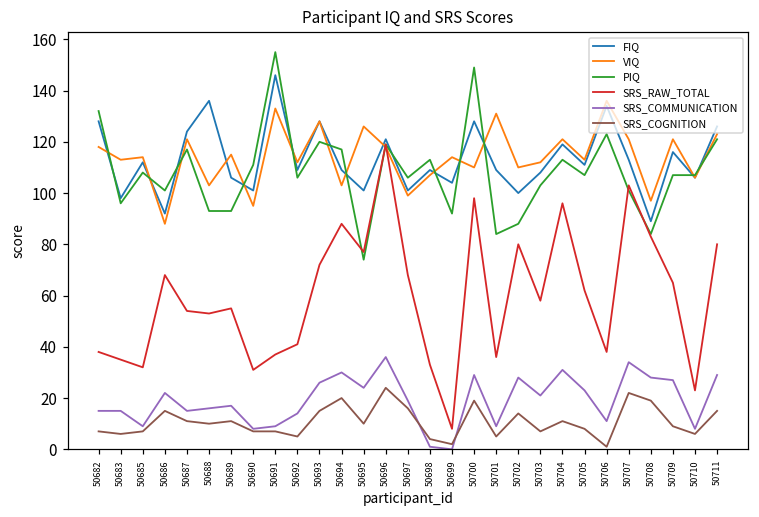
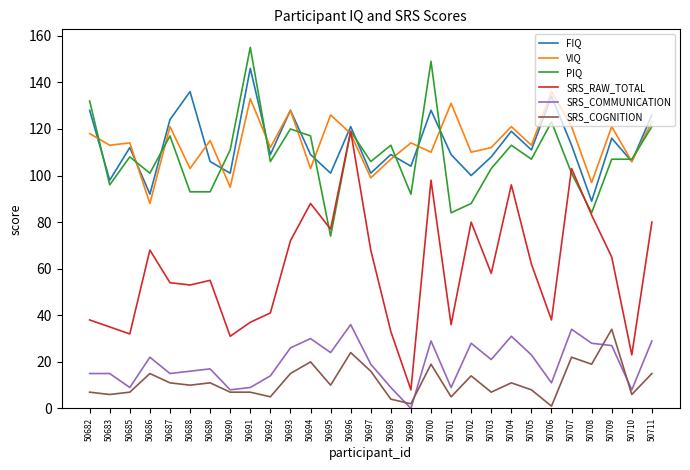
  {
    "FIQ": {
      "50682": 128,
      "50683": 98,
      "50685": 112,
      "50686": 92,
      "50687": 124,
      "50688": 136,
      "50689": 106,
      "50690": 101,
      "50691": 146,
      "50692": 109,
      "50694": 109,
      "50695": 101,
      "50696": 121,
      "50697": 101,
      "50698": 109,
      "50699": 104,
      "50700": 128,
      "50701": 109,
      "50702": 100,
      "50703": 108,
      "50704": 119,
      "50705": 111,
      "50707": 113,
      "50708": 89,
      "50709": 116
    },
    "VIQ": {
      "50682": 118,
      "50683": 113,
      "50685": 114,
      "50686": 88,
      "50687": 121,
      "50688": 103,
      "50689": 115,
      "50690": 95,
      "50691": 133,
      "50692": 112,
      "50694": 103,
      "50695": 126,
      "50697": 99,
      "50698": 107,
      "50699": 114,
      "50700": 110,
      "50701": 131,
      "50702": 110,
      "50703": 112,
      "50704": 121,
      "50705": 113,
      "50707": 121,
      "50708": 97,
      "50709": 121
    },
    "PIQ": {
      "50682": 132,
      "50683": 96,
      "50685": 108,
      "50686": 101,
      "50687": 117,
      "50688": 93,
      "50689": 93,
      "50690": 111,
      "50691": 155,
      "50692": 106,
      "50693": 120,
      "50694": 117,
      "50695": 74,
      "50697": 106,
      "50698": 113,
      "50699": 92,
      "50700": 149,
      "50701": 84,
      "50702": 88,
      "50703": 103,
      "50704": 113,
      "50705": 107,
      "50707": 101,
      "50709": 107,
      "50711": 121
    },
    "SRS_RAW_TOTAL": {
      "50682": 38,
      "50683": 35,
      "50685": 32,
      "50686": 68,
      "50687": 54,
      "50688": 53,
      "50689": 55,
      "50690": 31,
      "50691": 37,
      "50692": 41,
      "50693": 72,
      "50694": 88,
      "50695": 77,
      "50697": 68,
      "50698": 33,
      "50699": 8,
      "50700": 98,
      "50701": 36,
      "50702": 80,
      "50703": 58,
      "50704": 96,
      "50705": 62,
      "50706": 38,
      "50707": 103,
      "50709": 65,
      "50710": 23,
      "50711": 80
    },
    "SRS_COMMUNICATION": {
      "50682": 15,
      "50683": 15,
      "50685": 9,
      "50686": 22,
      "50687": 15,
      "50688": 16,
      "50689": 17,
      "50691": 9,
      "50692": 14,
      "50693": 26,
      "50694": 30,
      "50695": 24,
      "50696": 36,
      "50697": 19,
-     "50698": 1,
+     "50698": 9,
      "50699": 0,
      "50700": 29,
      "50701": 9,
      "50702": 28,
      "50703": 21,
      "50704": 31,
      "50705": 23,
      "50706": 11,
      "50707": 34,
      "50708": 28,
      "50709": 27,
      "50710": 8,
      "50711": 29
    },
    "SRS_COGNITION": {
      "50682": 7,
      "50683": 6,
      "50685": 7,
      "50686": 15,
      "50687": 11,
      "50688": 10,
      "50689": 11,
      "50691": 7,
      "50692": 5,
      "50693": 15,
      "50694": 20,
      "50695": 10,
      "50696": 24,
      "50697": 16,
      "50698": 4,
      "50699": 2,
      "50700": 19,
      "50701": 5,
      "50702": 14,
      "50703": 7,
      "50704": 11,
      "50705": 8,
      "50706": 1,
      "50707": 22,
      "50708": 19,
-     "50709": 9,
+     "50709": 34,
      "50710": 6,
      "50711": 15
    }
  }
